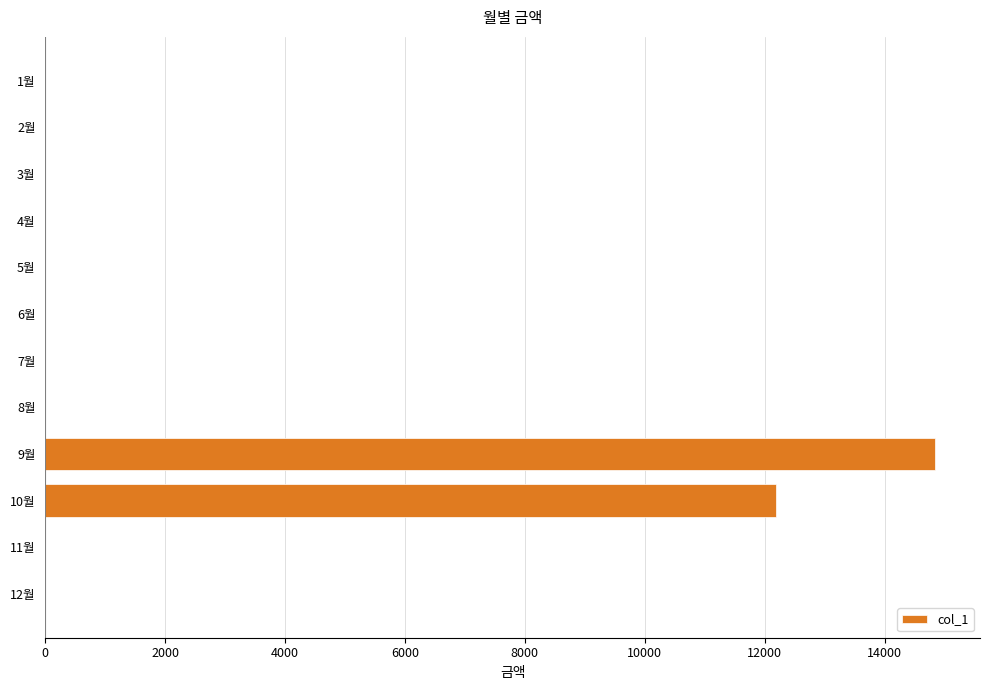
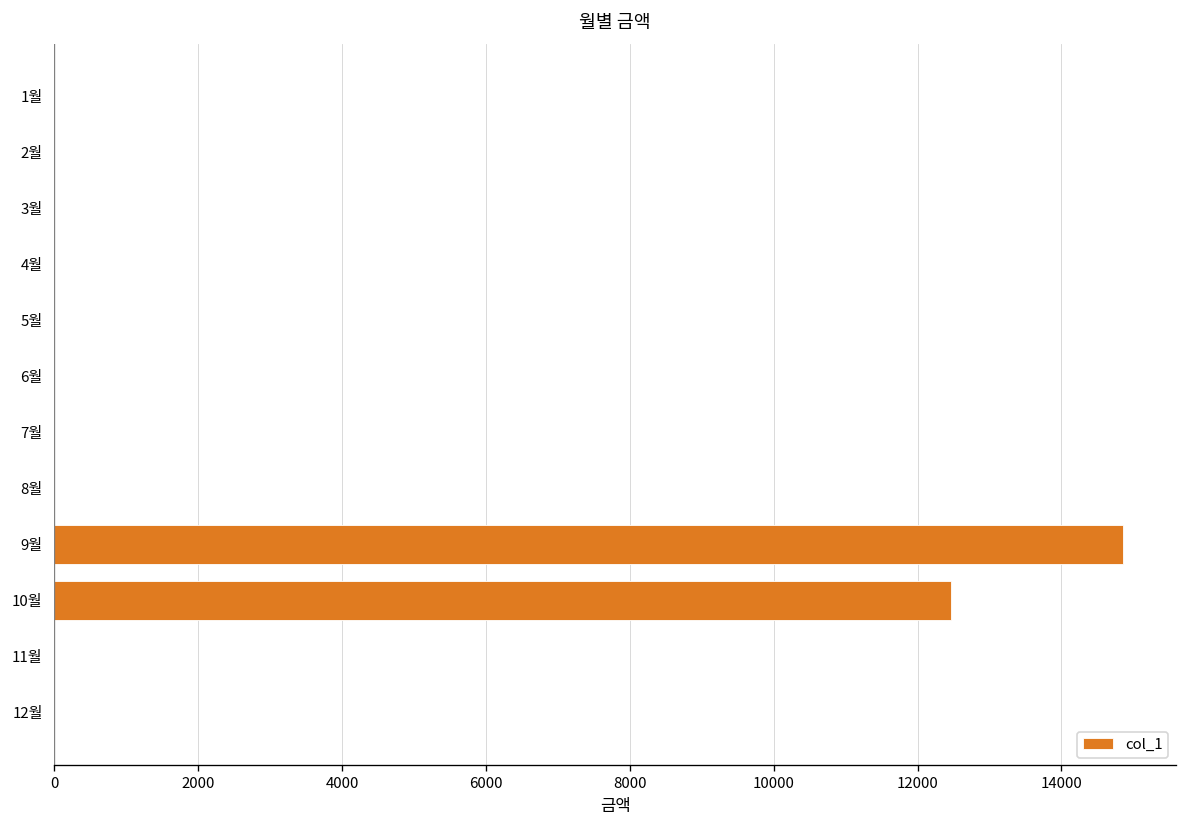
  {
    "1월": 0,
    "2월": 0,
    "3월": 0,
    "4월": 0,
    "5월": 0,
    "6월": 0,
    "7월": 0,
    "8월": 0,
    "9월": 14900,
-   "10월": 12200,
+   "10월": 12500,
    "11월": 0,
    "12월": 0
  }
